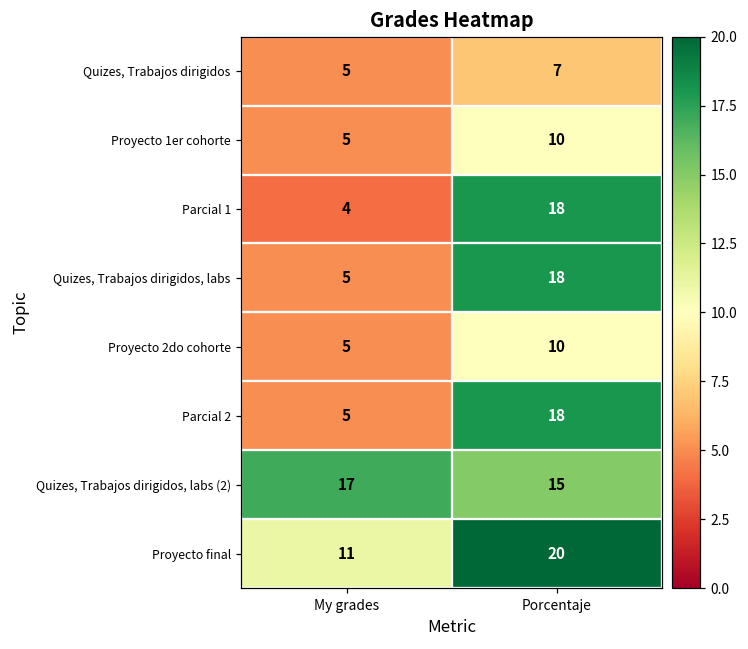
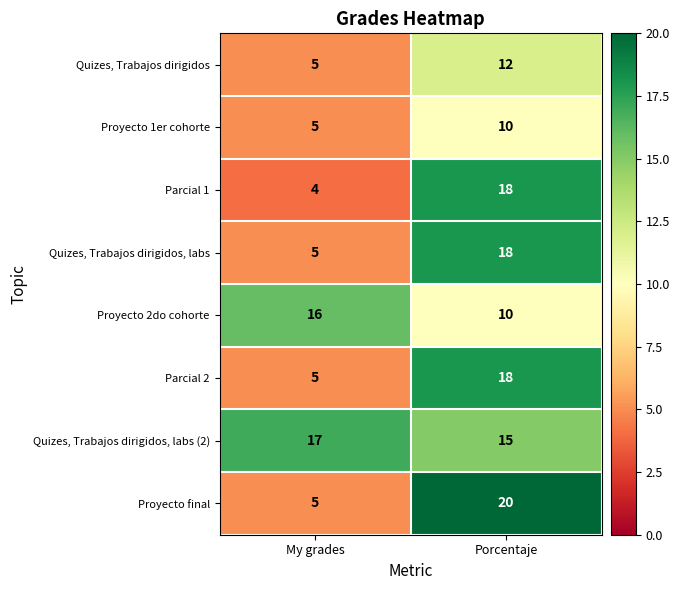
  {
    "Quizes, Trabajos dirigidos": {
      "My grades": 5,
-     "Porcentaje": 7
+     "Porcentaje": 12
    },
    "Proyecto 1er cohorte": {
      "My grades": 5,
      "Porcentaje": 10
    },
    "Parcial 1": {
      "My grades": 4,
      "Porcentaje": 18
    },
    "Quizes, Trabajos dirigidos, labs": {
      "My grades": 5,
      "Porcentaje": 18
    },
    "Proyecto 2do cohorte": {
-     "My grades": 5,
+     "My grades": 16,
      "Porcentaje": 10
    },
    "Parcial 2": {
      "My grades": 5,
      "Porcentaje": 18
    },
    "Quizes, Trabajos dirigidos, labs (2)": {
      "My grades": 17,
      "Porcentaje": 15
    },
    "Proyecto final": {
-     "My grades": 11,
+     "My grades": 5,
      "Porcentaje": 20
    }
  }
